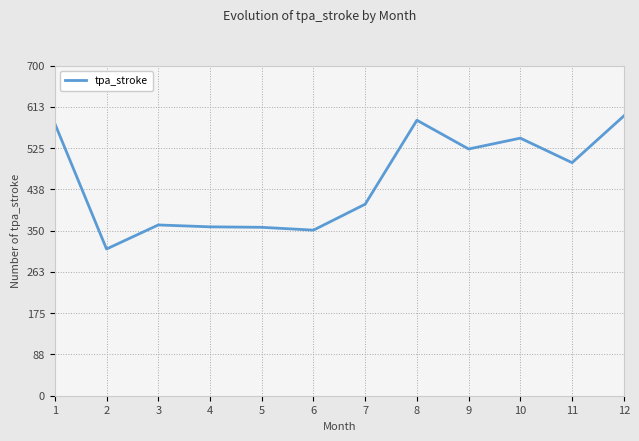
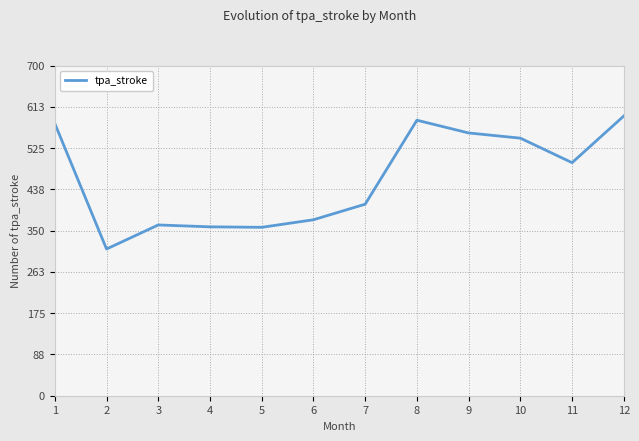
  {
    "1": 580,
    "2": 310,
    "3": 360,
    "4": 360,
    "5": 360,
-   "6": 350,
+   "6": 370,
    "7": 410,
    "8": 580,
-   "9": 520,
+   "9": 560,
    "10": 550,
    "11": 490,
    "12": 590
  }
